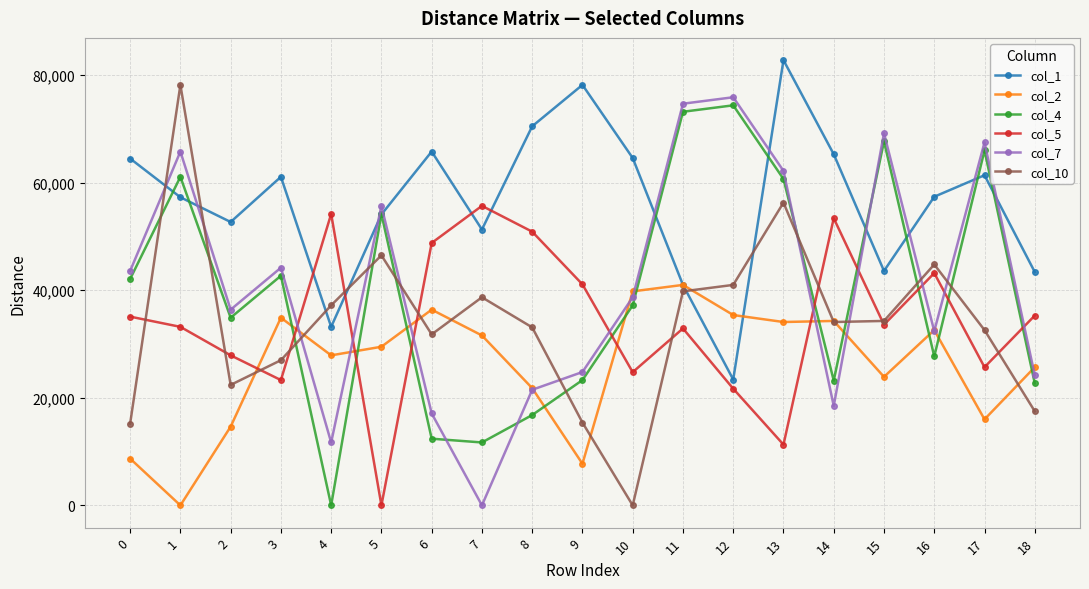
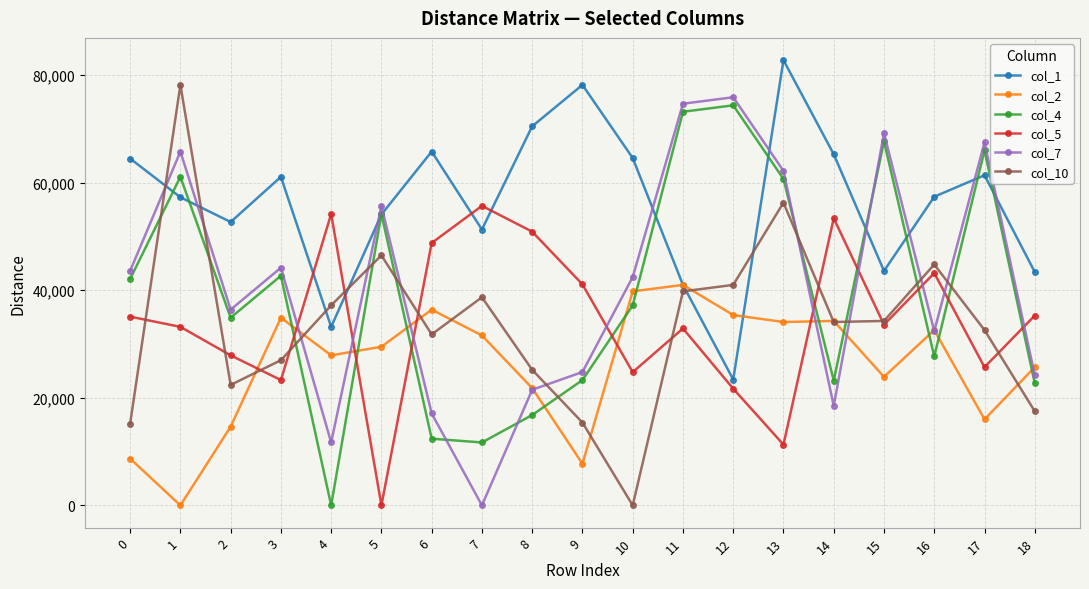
  {
    "col_1": {
      "0": "65,000",
      "1": "57,000",
      "2": "53,000",
      "3": "61,000",
      "4": "33,000",
      "6": "66,000",
      "7": "51,000",
      "8": "71,000",
      "9": "78,000",
      "10": "65,000",
      "12": "23,000",
      "13": "83,000",
      "14": "65,000",
      "15": "44,000",
      "16": "57,000",
      "17": "61,000",
      "18": "43,000"
    },
    "col_2": {
      "0": "9,000",
      "1": "0",
      "2": "15,000",
      "3": "35,000",
      "4": "28,000",
      "5": "30,000",
      "6": "36,000",
      "7": "32,000",
      "9": "8,000",
      "10": "40,000",
      "12": "35,000",
      "13": "34,000",
      "15": "24,000",
      "17": "16,000",
      "18": "26,000"
    },
    "col_4": {
      "0": "42,000",
      "1": "61,000",
      "2": "35,000",
      "3": "43,000",
      "4": "0",
      "6": "12,000",
      "7": "12,000",
      "8": "17,000",
      "9": "23,000",
      "10": "37,000",
      "11": "73,000",
      "12": "74,000",
      "13": "61,000",
      "14": "23,000",
      "15": "68,000",
      "16": "28,000",
      "17": "66,000",
      "18": "23,000"
    },
    "col_5": {
      "0": "35,000",
      "1": "33,000",
      "2": "28,000",
      "3": "23,000",
      "4": "54,000",
      "5": "0",
      "6": "49,000",
      "7": "56,000",
      "8": "51,000",
      "9": "41,000",
      "10": "25,000",
      "11": "33,000",
      "12": "22,000",
      "13": "11,000",
      "14": "53,000",
      "15": "34,000",
      "16": "43,000",
      "17": "26,000",
      "18": "35,000"
    },
    "col_7": {
      "0": "44,000",
      "1": "66,000",
      "2": "36,000",
      "3": "44,000",
      "4": "12,000",
      "5": "56,000",
      "6": "17,000",
      "7": "0",
      "9": "25,000",
-     "10": "39,000",
+     "10": "42,000",
      "11": "75,000",
      "12": "76,000",
      "13": "62,000",
      "14": "19,000",
      "15": "69,000",
      "17": "68,000",
      "18": "24,000"
    },
    "col_10": {
      "0": "15,000",
      "1": "78,000",
      "2": "22,000",
      "3": "27,000",
      "4": "37,000",
      "5": "47,000",
      "6": "32,000",
      "7": "39,000",
-     "8": "33,000",
+     "8": "25,000",
      "9": "15,000",
      "10": "0",
      "11": "40,000",
      "12": "41,000",
      "13": "56,000",
      "15": "34,000",
      "16": "45,000",
      "17": "33,000",
      "18": "18,000"
    }
  }
